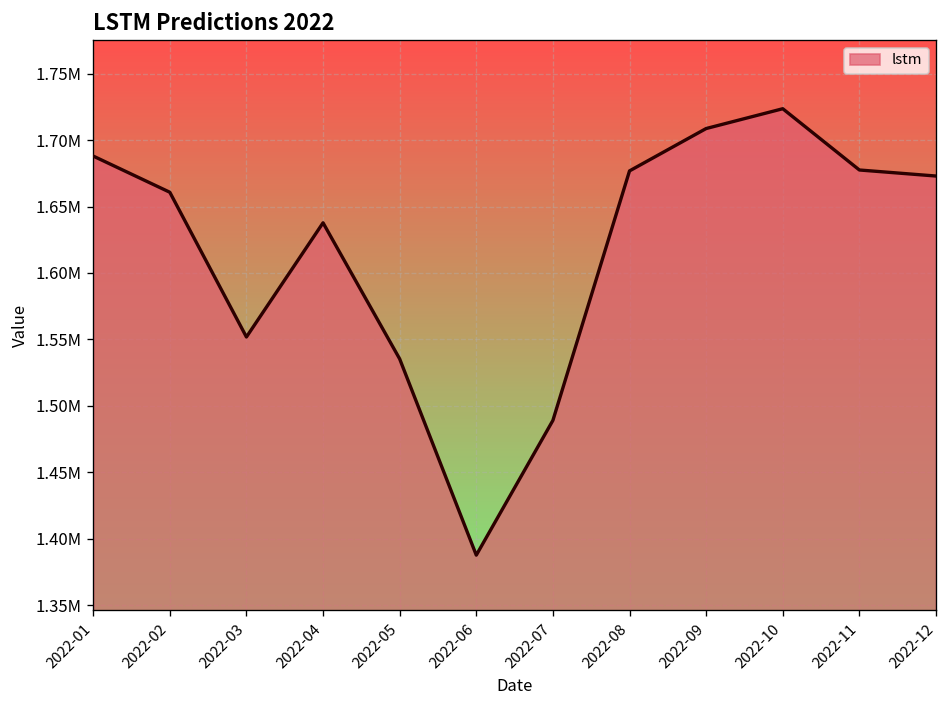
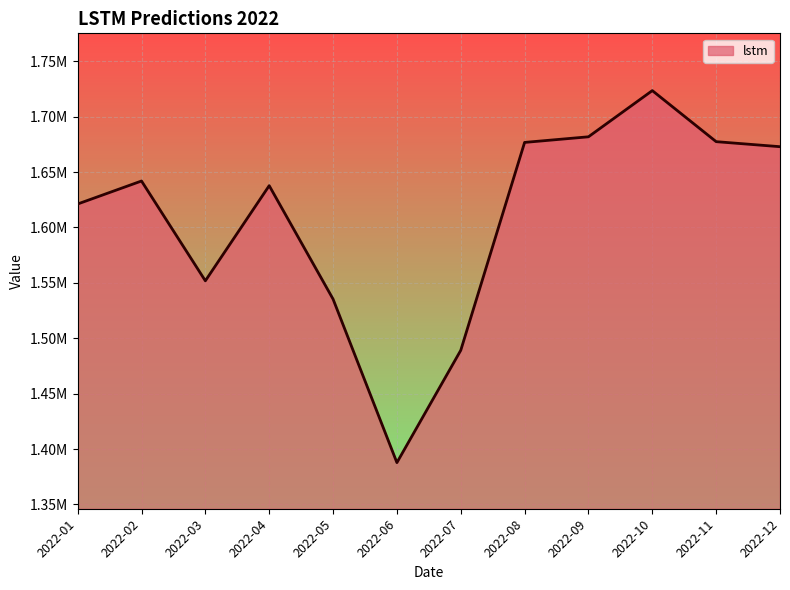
  {
-   "2022-01": 1688000,
-   "2022-02": 1661000,
+   "2022-01": 1621000,
+   "2022-02": 1642000,
    "2022-03": 1552000,
    "2022-04": 1638000,
    "2022-05": 1535000,
    "2022-06": 1388000,
    "2022-07": 1489000,
    "2022-08": 1677000,
-   "2022-09": 1709000,
+   "2022-09": 1682000,
    "2022-10": 1724000,
    "2022-11": 1677000,
    "2022-12": 1673000
  }
